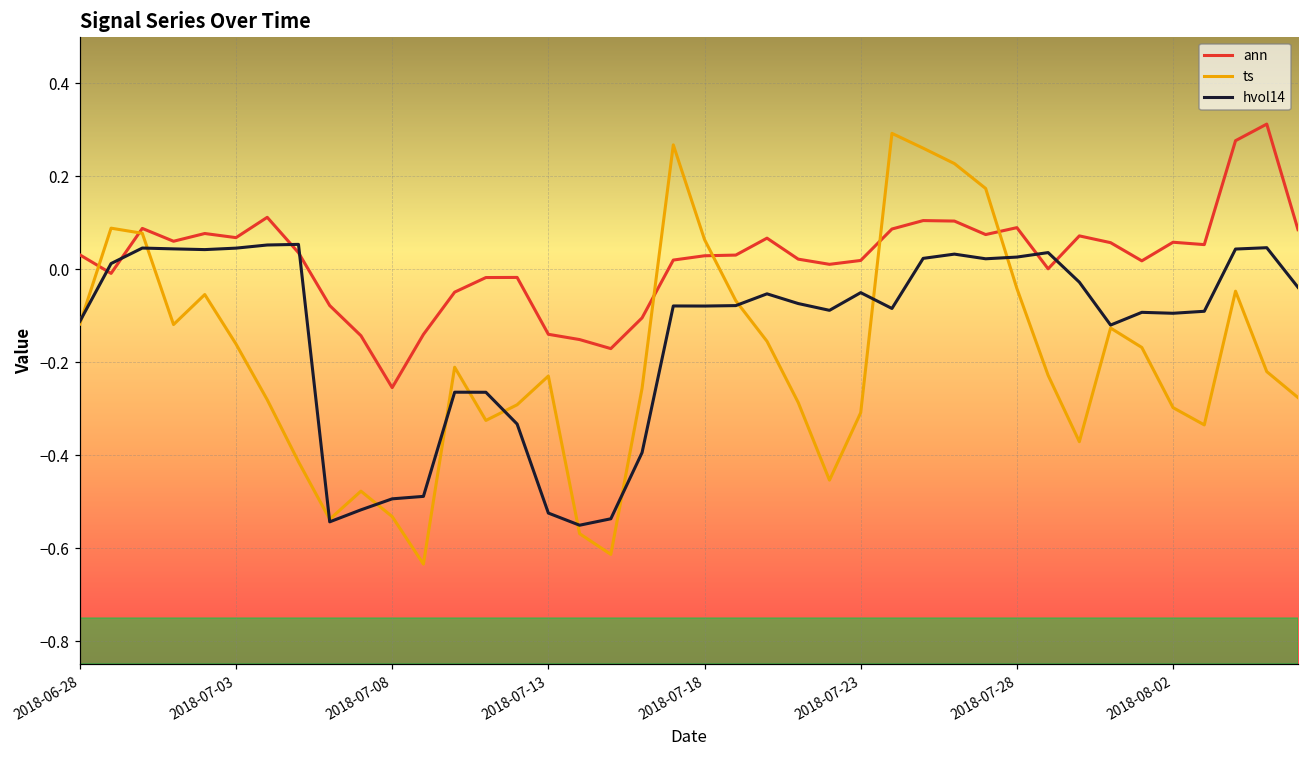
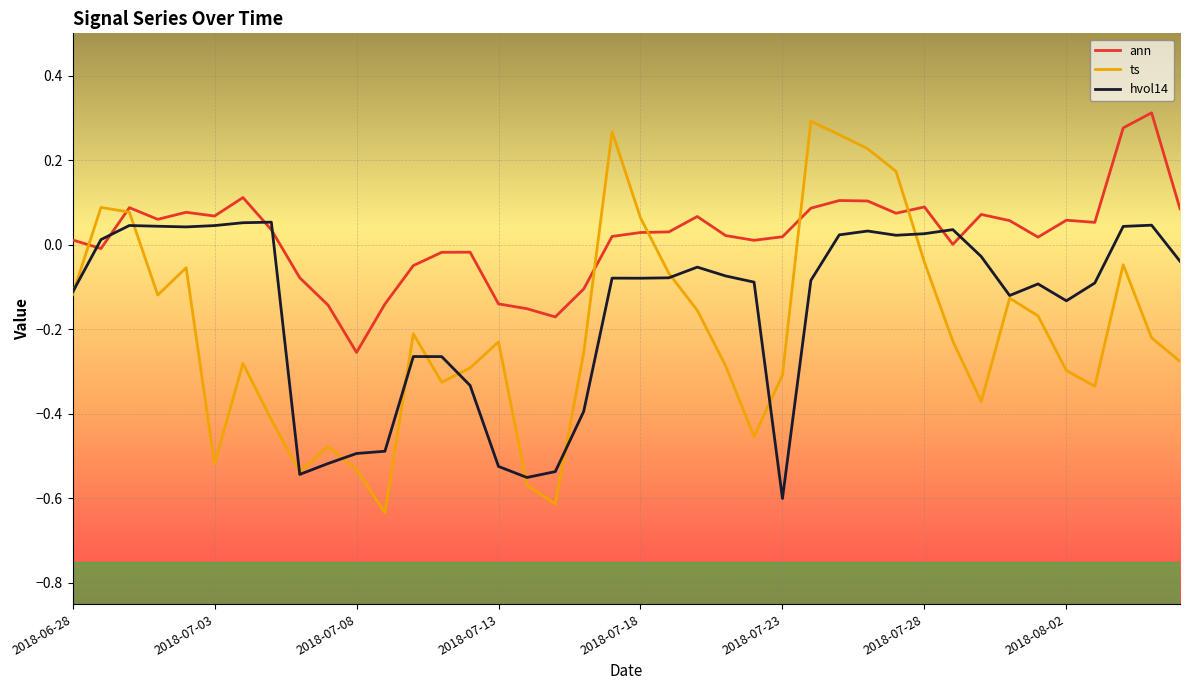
  {
    "ann": {
-     "2018-06-28": 0.03,
+     "2018-06-28": 0.01,
      "2018-07-03": 0.07,
      "2018-07-08": -0.25,
      "2018-07-13": -0.14,
      "2018-07-18": 0.03,
      "2018-07-23": 0.02,
      "2018-07-28": 0.09,
      "2018-08-02": 0.06
    },
    "ts": {
-     "2018-07-03": -0.16,
+     "2018-07-03": -0.52,
      "2018-07-08": -0.53,
      "2018-07-13": -0.23,
      "2018-07-18": 0.06,
      "2018-07-23": -0.31,
      "2018-07-28": -0.04,
      "2018-08-02": -0.30
    },
    "hvol14": {
      "2018-07-03": 0.05,
      "2018-07-08": -0.49,
      "2018-07-13": -0.52,
      "2018-07-18": -0.08,
-     "2018-07-23": -0.05,
+     "2018-07-23": -0.60,
      "2018-07-28": 0.03,
-     "2018-08-02": -0.09
+     "2018-08-02": -0.13
    }
  }
